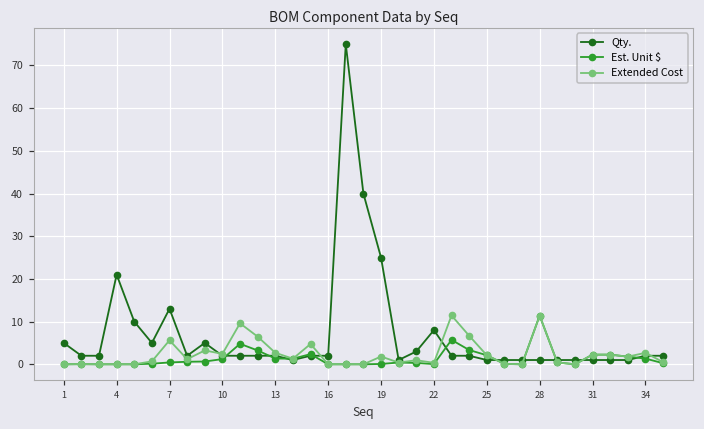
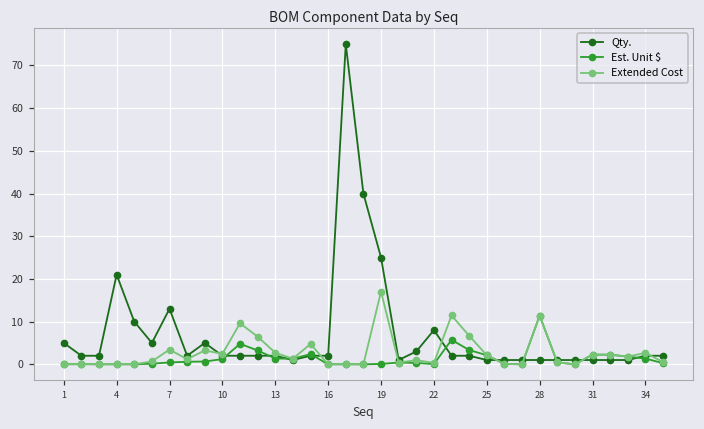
  {
    "Extended Cost": {
-     "7": 6,
+     "7": 3,
      "13": 3,
-     "19": 2,
+     "19": 17,
      "34": 3
    }
  }
